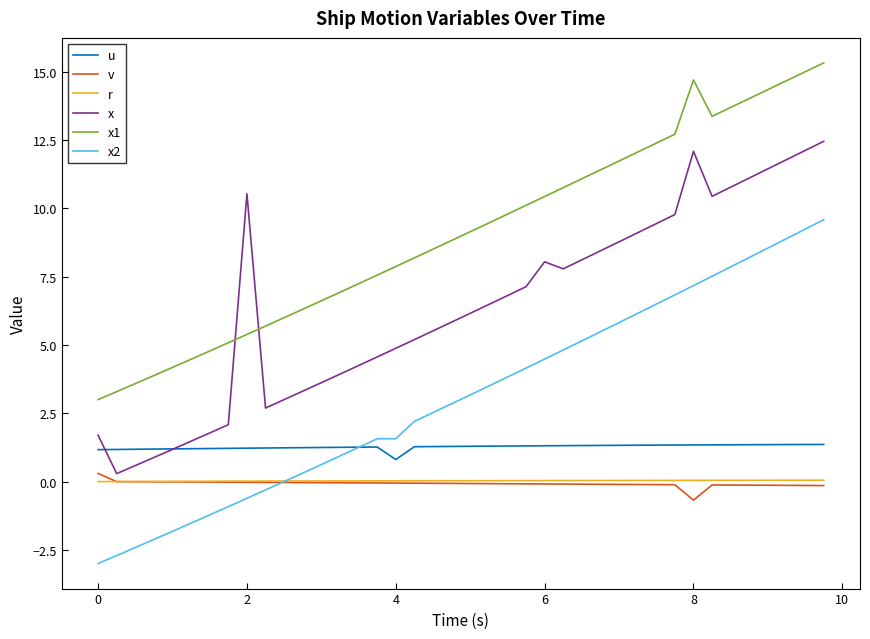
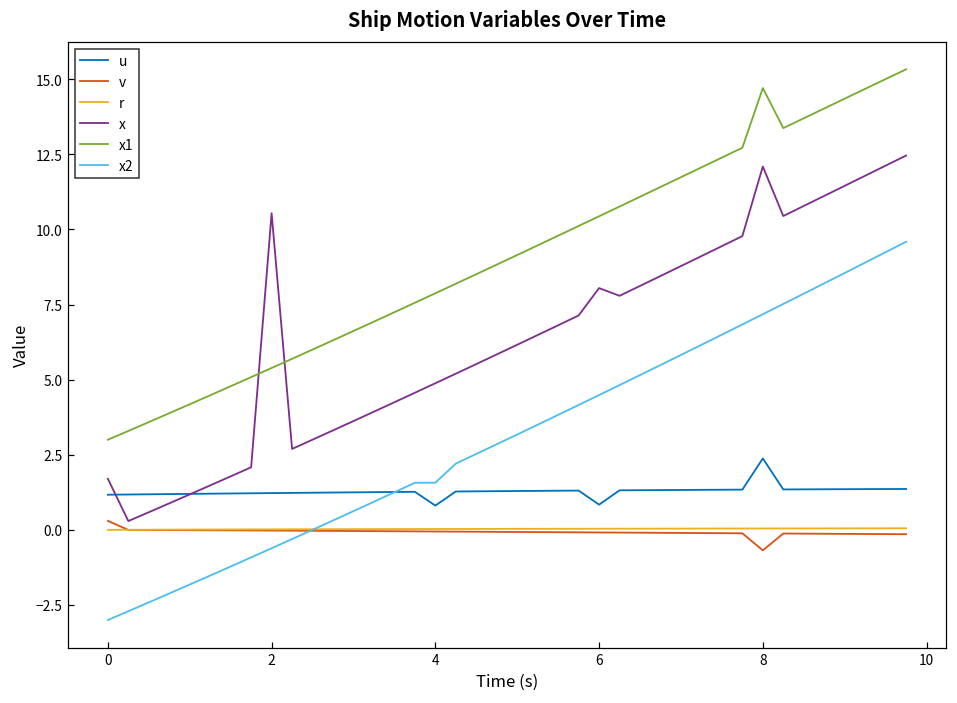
  {
    "u": {
      "0": 1.2,
      "2": 1.2,
      "4": 0.8,
-     "6": 1.3,
-     "8": 1.3
+     "6": 0.8,
+     "8": 2.4
    },
    "v": {
      "0": 0.3,
      "6": -0.1,
      "8": -0.7
    },
    "r": {
      "0": 0.0,
      "6": 0.0,
      "8": 0.0
    },
    "x": {
      "0": 1.7,
      "2": 10.5,
      "4": 4.9,
      "6": 8.0,
      "8": 12.1
    },
    "x1": {
      "0": 3.0,
      "2": 5.4,
      "4": 7.9,
      "6": 10.4,
      "8": 14.7
    },
    "x2": {
      "0": -3.0,
      "2": -0.6,
      "4": 1.6,
      "6": 4.5,
      "8": 7.2
    }
  }
